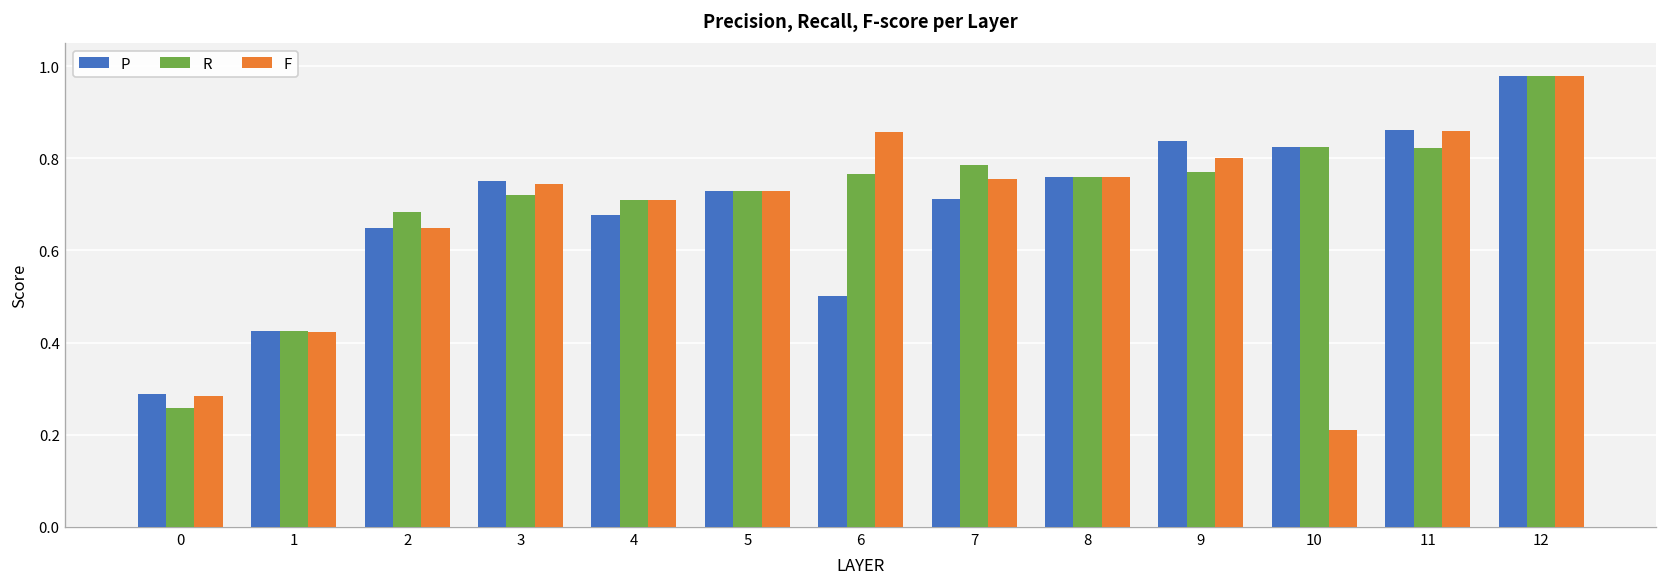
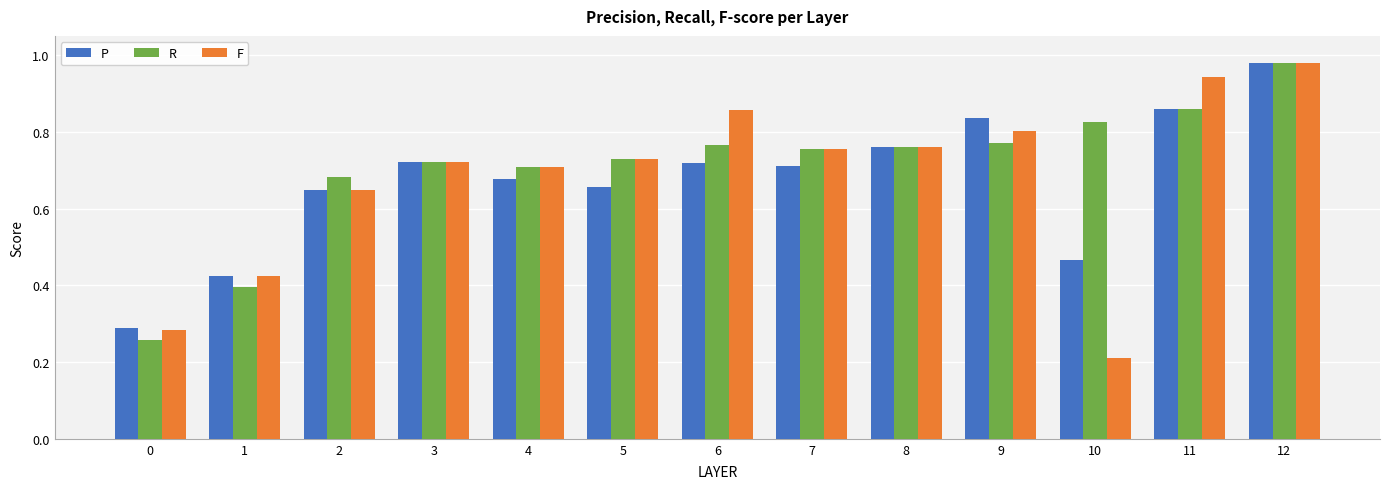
  {
    "P": {
      "0": 0.29,
      "1": 0.42,
      "2": 0.65,
-     "3": 0.75,
+     "3": 0.72,
      "4": 0.68,
-     "5": 0.73,
-     "6": 0.50,
+     "5": 0.65,
+     "6": 0.72,
      "7": 0.71,
      "8": 0.76,
      "9": 0.84,
-     "10": 0.82,
+     "10": 0.47,
      "11": 0.86,
      "12": 0.98
    },
    "R": {
      "0": 0.26,
-     "1": 0.42,
+     "1": 0.40,
      "2": 0.68,
      "3": 0.72,
      "4": 0.71,
      "5": 0.73,
      "6": 0.77,
-     "7": 0.79,
+     "7": 0.76,
      "8": 0.76,
      "9": 0.77,
      "10": 0.82,
-     "11": 0.82,
+     "11": 0.86,
      "12": 0.98
    },
    "F": {
      "0": 0.28,
      "1": 0.42,
      "2": 0.65,
-     "3": 0.74,
+     "3": 0.72,
      "4": 0.71,
      "5": 0.73,
      "6": 0.86,
      "7": 0.76,
      "8": 0.76,
      "9": 0.80,
      "10": 0.21,
-     "11": 0.86,
+     "11": 0.94,
      "12": 0.98
    }
  }
